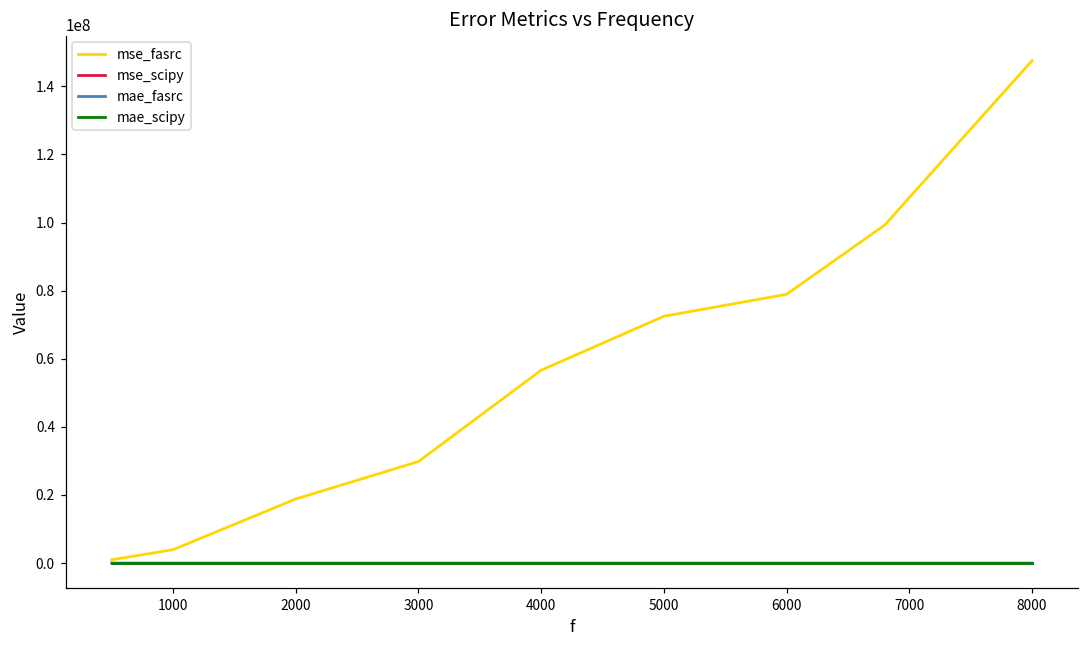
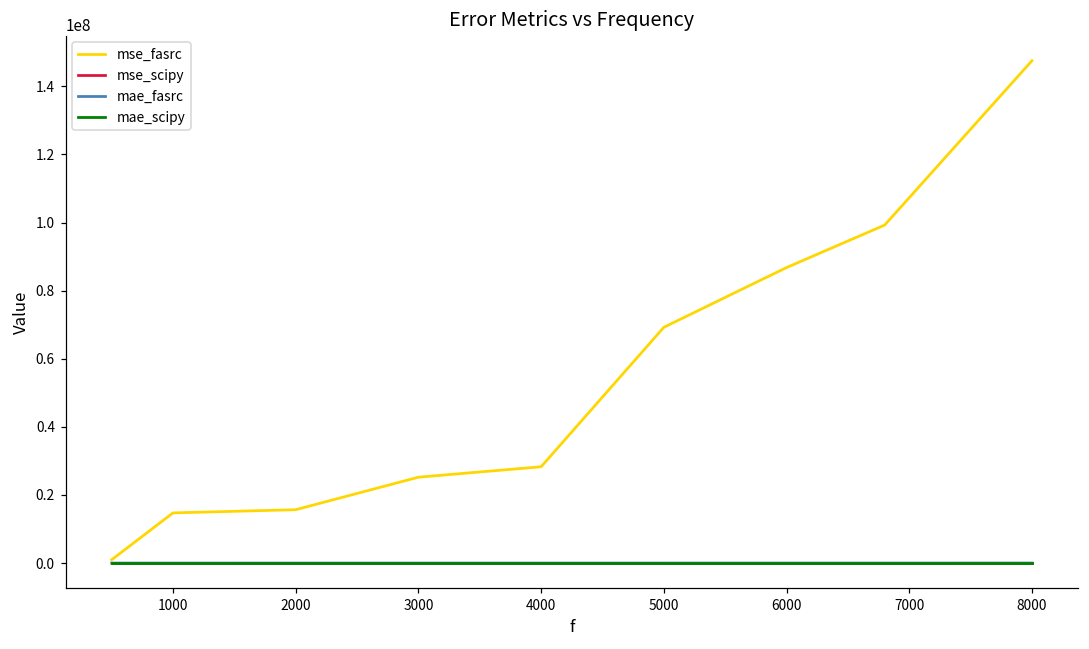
  {
    "mse_fasrc": {
-     "1000": 4000000,
-     "2000": 19000000,
-     "3000": 30000000,
-     "4000": 57000000,
-     "5000": 72000000,
-     "6000": 79000000,
+     "1000": 15000000,
+     "2000": 16000000,
+     "3000": 25000000,
+     "4000": 28000000,
+     "5000": 69000000,
+     "6000": 87000000,
      "8000": 148000000
    },
    "mae_scipy": {
      "1000": 0,
      "2000": 0,
      "3000": 0,
      "4000": 0,
      "5000": 0,
      "6000": 0,
      "8000": 0
    }
  }
